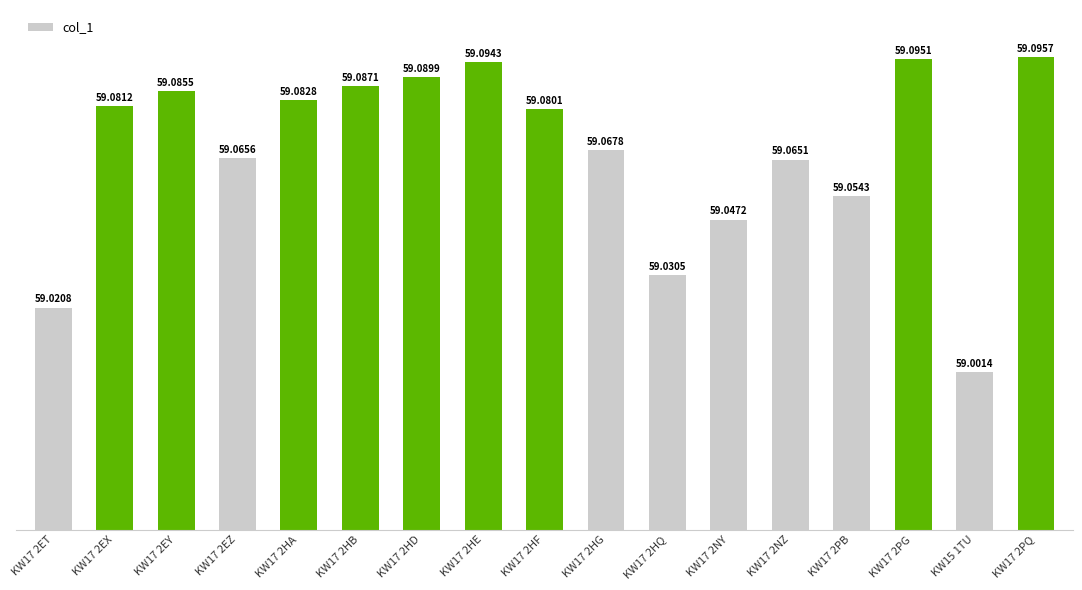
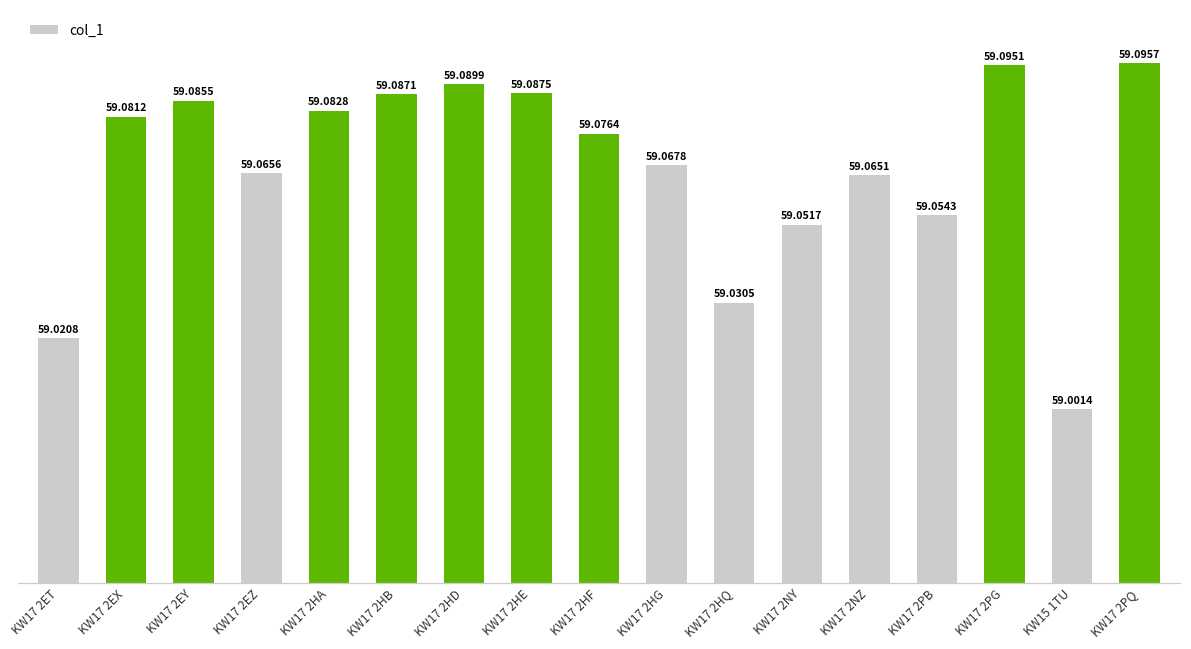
  {
    "KW17 2ET": 59.0208,
    "KW17 2EX": 59.0812,
    "KW17 2EY": 59.0855,
    "KW17 2EZ": 59.0656,
    "KW17 2HA": 59.0828,
    "KW17 2HB": 59.0871,
    "KW17 2HD": 59.0899,
-   "KW17 2HE": 59.0943,
-   "KW17 2HF": 59.0801,
+   "KW17 2HE": 59.0875,
+   "KW17 2HF": 59.0764,
    "KW17 2HG": 59.0678,
    "KW17 2HQ": 59.0305,
-   "KW17 2NY": 59.0472,
+   "KW17 2NY": 59.0517,
    "KW17 2NZ": 59.0651,
    "KW17 2PB": 59.0543,
    "KW17 2PG": 59.0951,
    "KW15 1TU": 59.0014,
    "KW17 2PQ": 59.0957
  }
